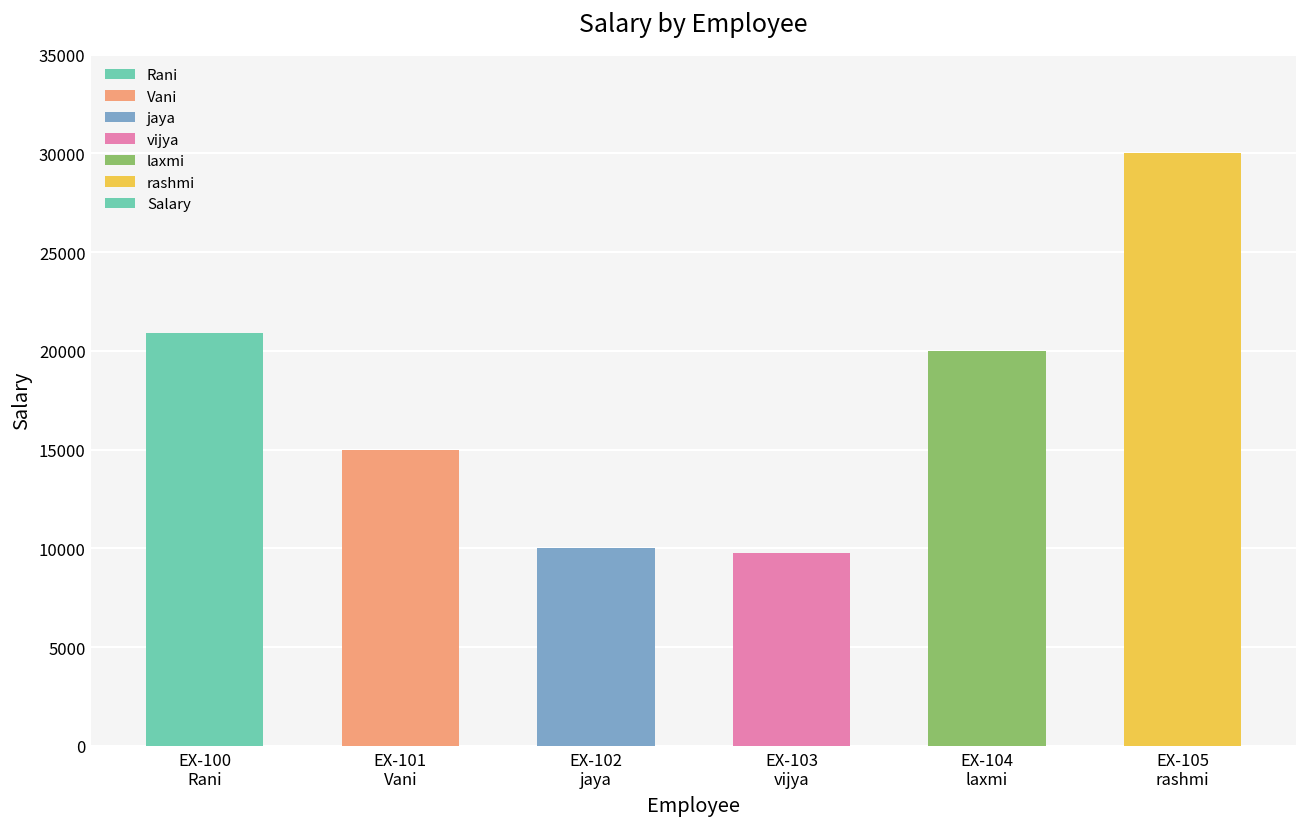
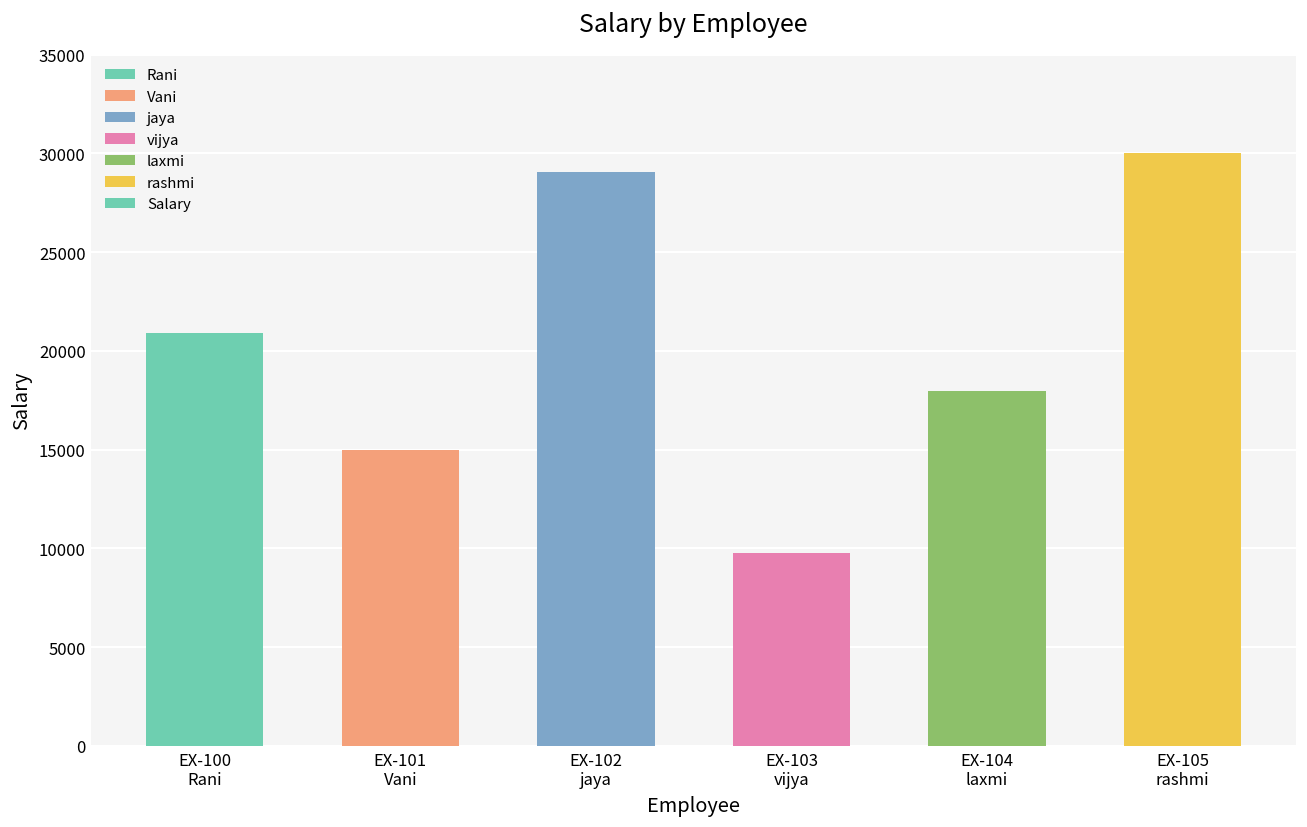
  {
    "EX-100 Rani": 20900,
    "EX-101 Vani": 15000,
-   "EX-102 jaya": 10000,
+   "EX-102 jaya": 29100,
    "EX-103 vijya": 9800,
-   "EX-104 laxmi": 20000,
+   "EX-104 laxmi": 18000,
    "EX-105 rashmi": 30000
  }
